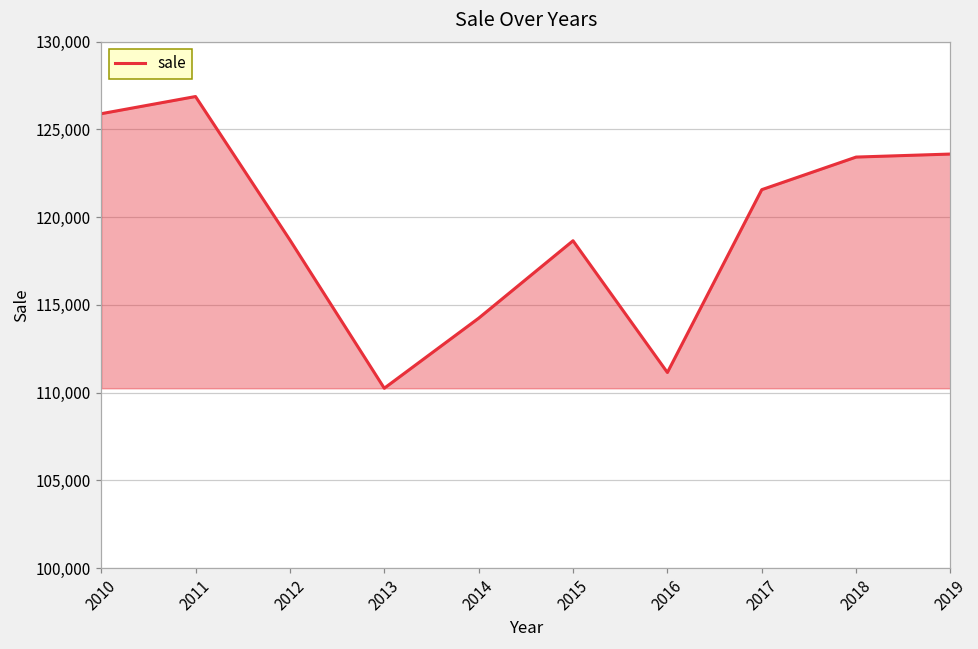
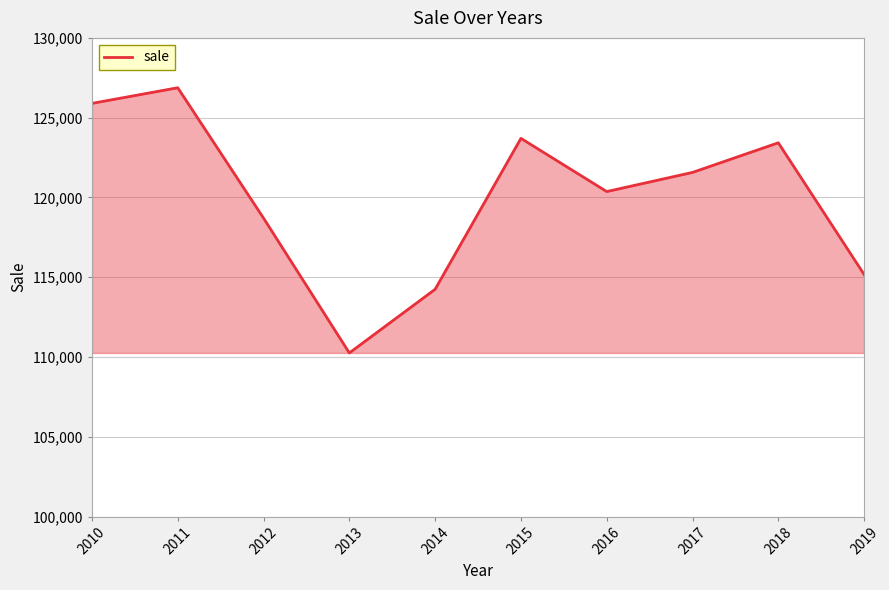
  {
    "2010": "125,900",
    "2011": "126,900",
    "2012": "118,700",
    "2013": "110,300",
    "2014": "114,200",
-   "2015": "118,700",
-   "2016": "111,200",
+   "2015": "123,700",
+   "2016": "120,400",
    "2017": "121,600",
    "2018": "123,400",
-   "2019": "123,600"
+   "2019": "115,200"
  }
